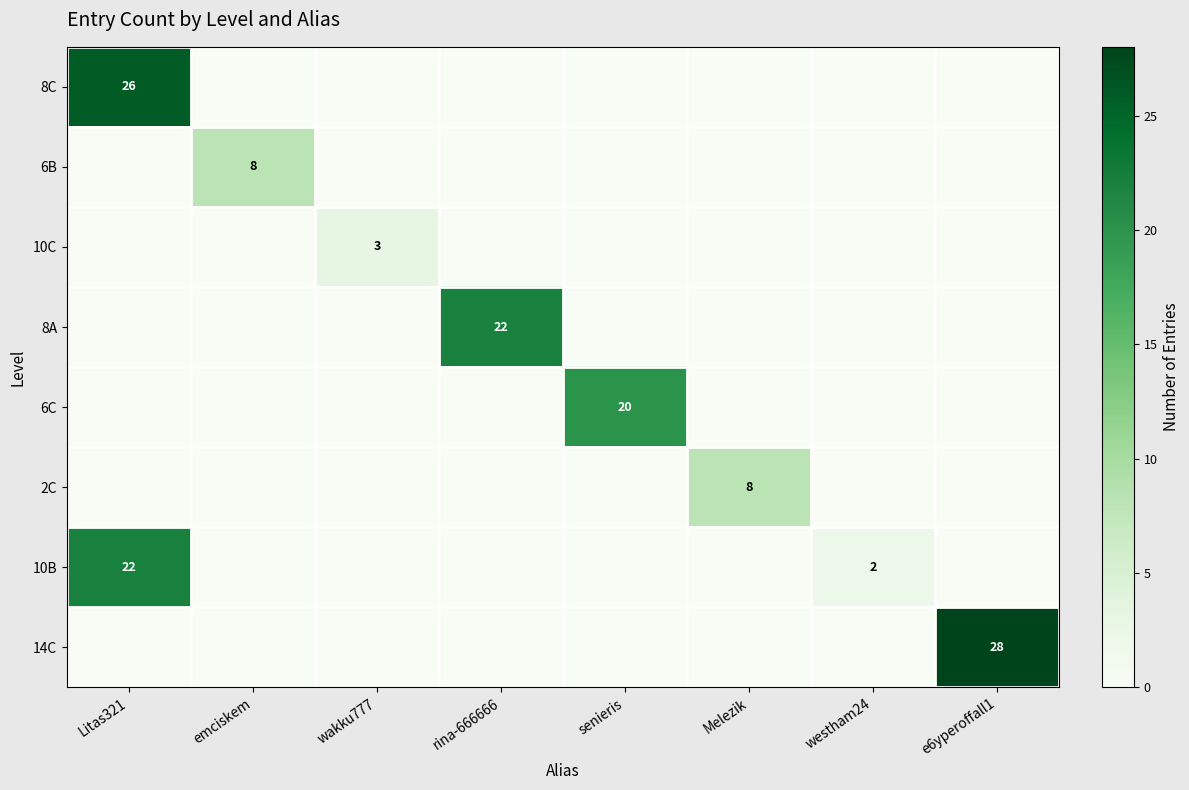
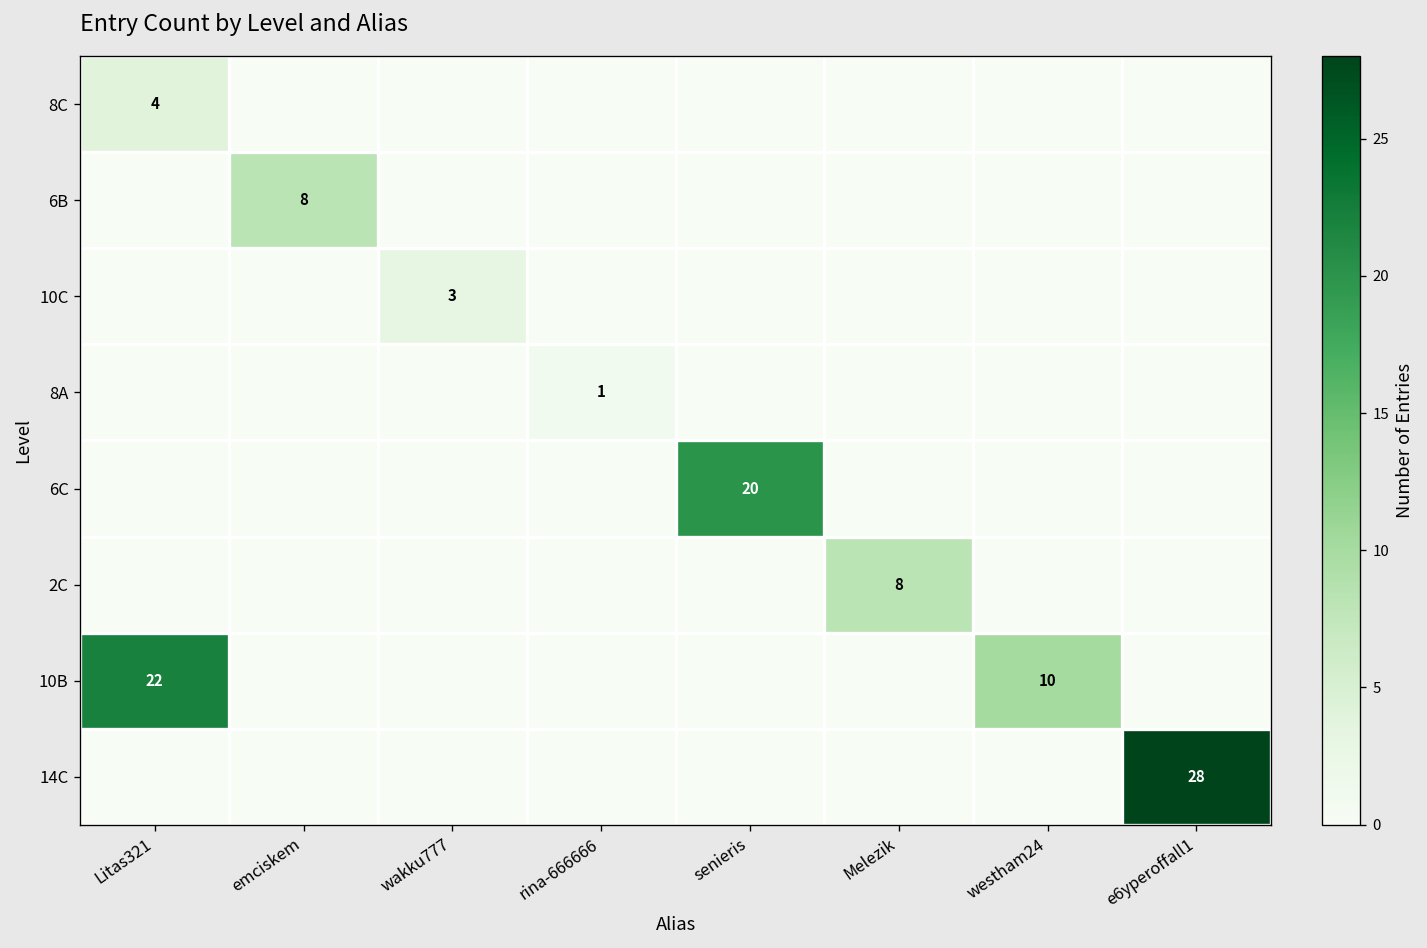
  {
    "8C": {
-     "Litas321": 26
+     "Litas321": 4
    },
    "6B": {
      "emciskem": 8
    },
    "10C": {
      "wakku777": 3
    },
    "8A": {
-     "rina-666666": 22
+     "rina-666666": 1
    },
    "6C": {
      "senieris": 20
    },
    "2C": {
      "Melezik": 8
    },
    "10B": {
      "Litas321": 22,
-     "westham24": 2
+     "westham24": 10
    },
    "14C": {
      "e6yperoffall1": 28
    }
  }
